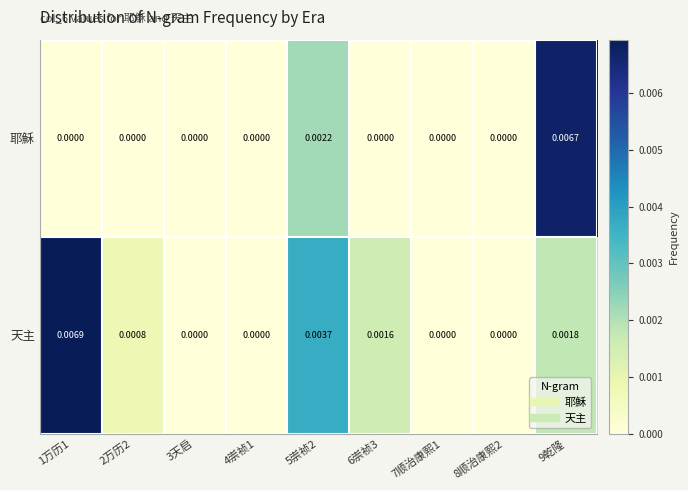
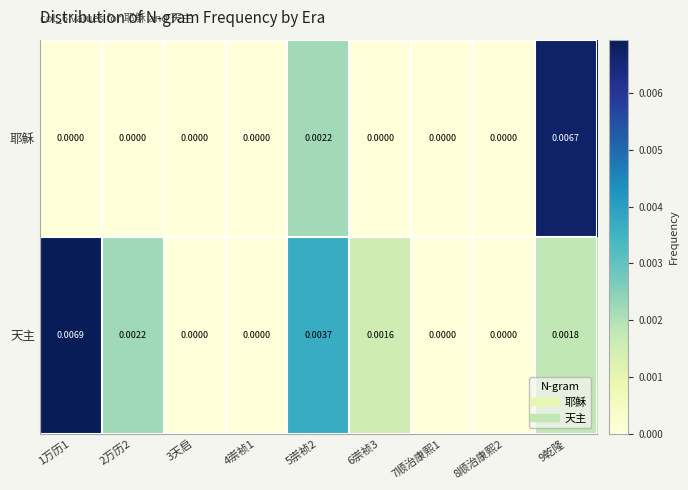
  {
    "耶穌": {
      "1万历1": 0.0000,
      "2万历2": 0.0000,
      "3天启": 0.0000,
      "4崇祯1": 0.0000,
      "5崇祯2": 0.0022,
      "6崇祯3": 0.0000,
      "7顺治康熙1": 0.0000,
      "8顺治康熙2": 0.0000,
      "9乾隆": 0.0067
    },
    "天主": {
      "1万历1": 0.0069,
-     "2万历2": 0.0008,
+     "2万历2": 0.0022,
      "3天启": 0.0000,
      "4崇祯1": 0.0000,
      "5崇祯2": 0.0037,
      "6崇祯3": 0.0016,
      "7顺治康熙1": 0.0000,
      "8顺治康熙2": 0.0000,
      "9乾隆": 0.0018
    }
  }
